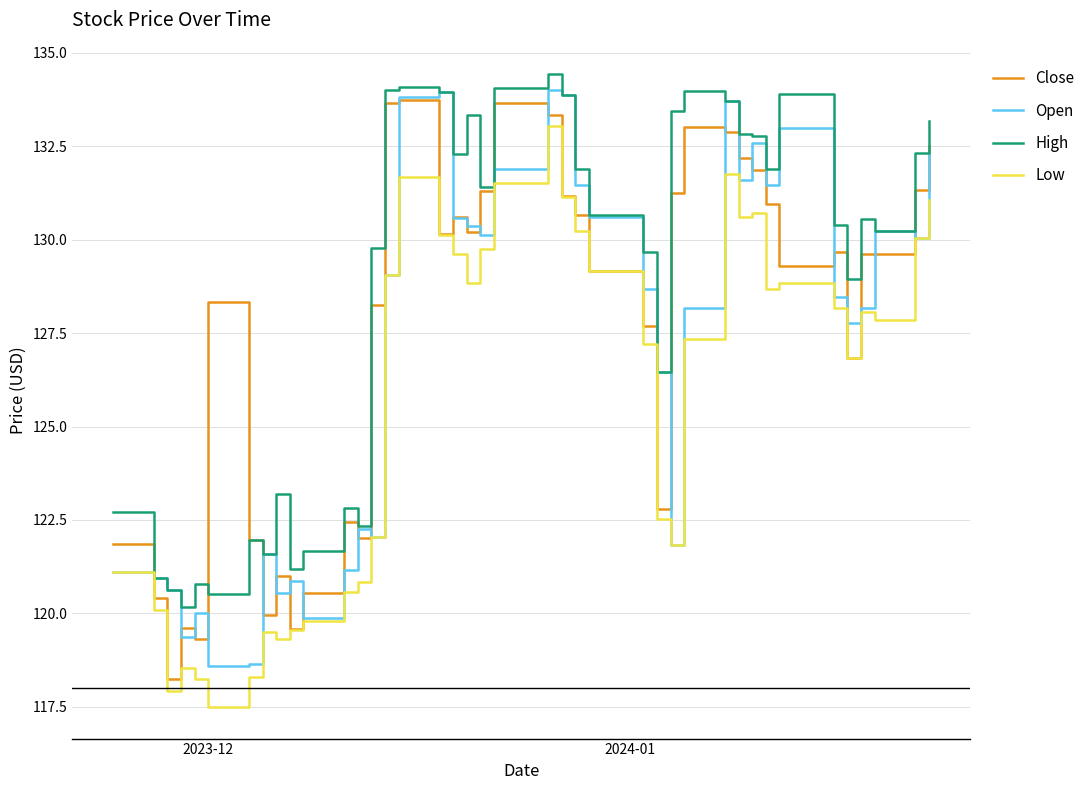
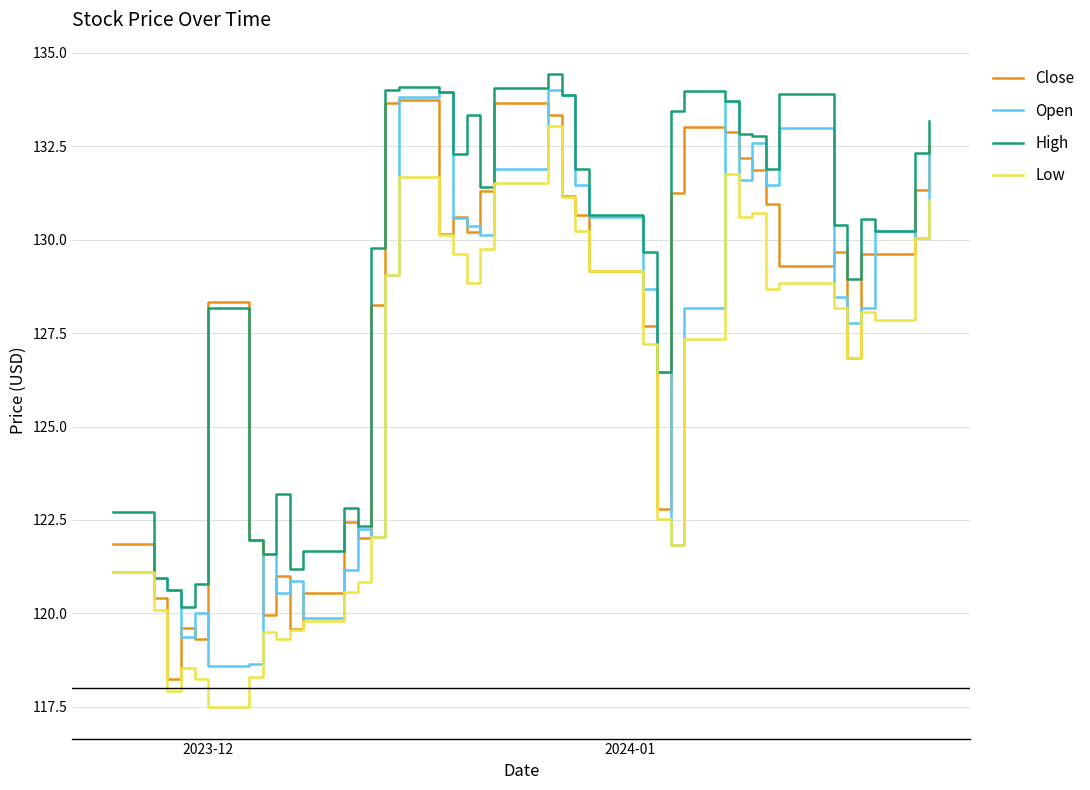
  {
    "Close": {
      "2023-12": 128.3
    },
    "Open": {
      "2023-12": 118.6
    },
    "High": {
-     "2023-12": 120.5
+     "2023-12": 128.2
    },
    "Low": {
      "2023-12": 117.5
    }
  }
